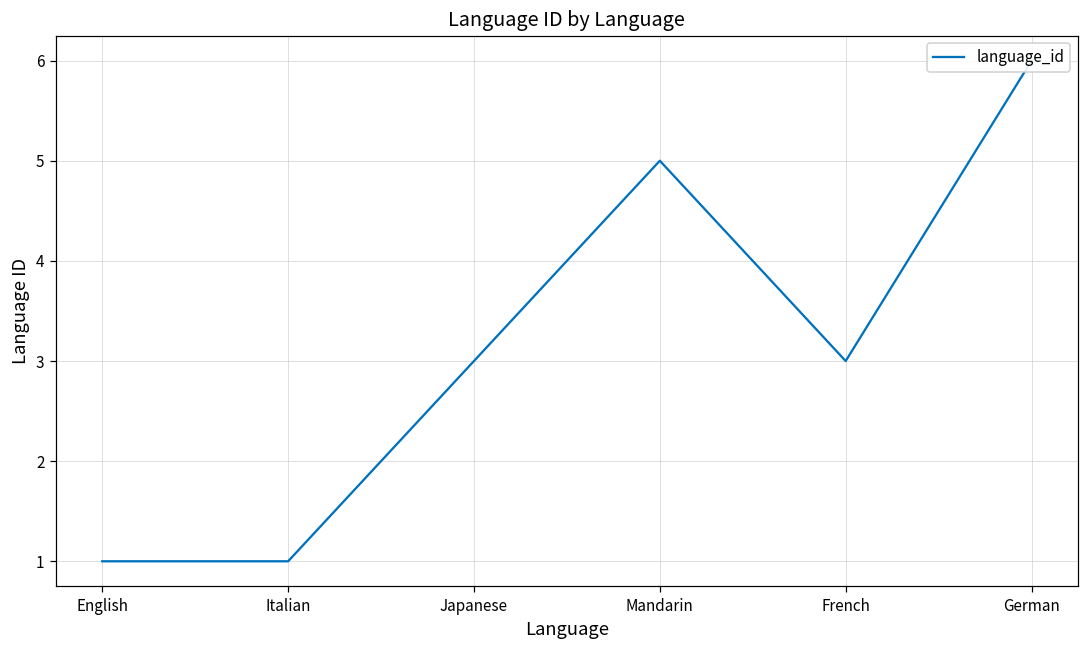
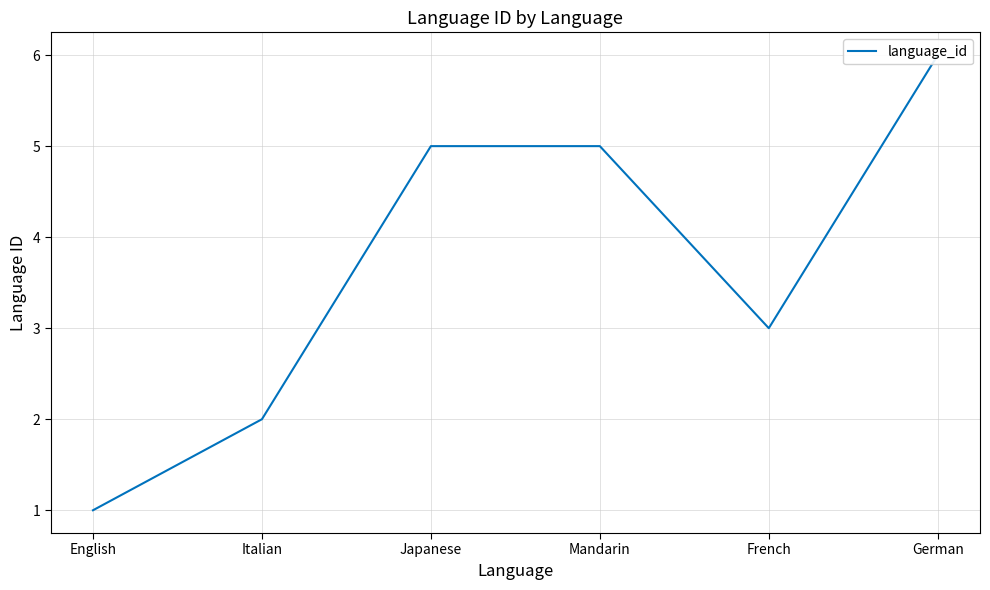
  {
    "English": 1,
-   "Italian": 1,
-   "Japanese": 3,
+   "Italian": 2,
+   "Japanese": 5,
    "Mandarin": 5,
    "French": 3
  }
